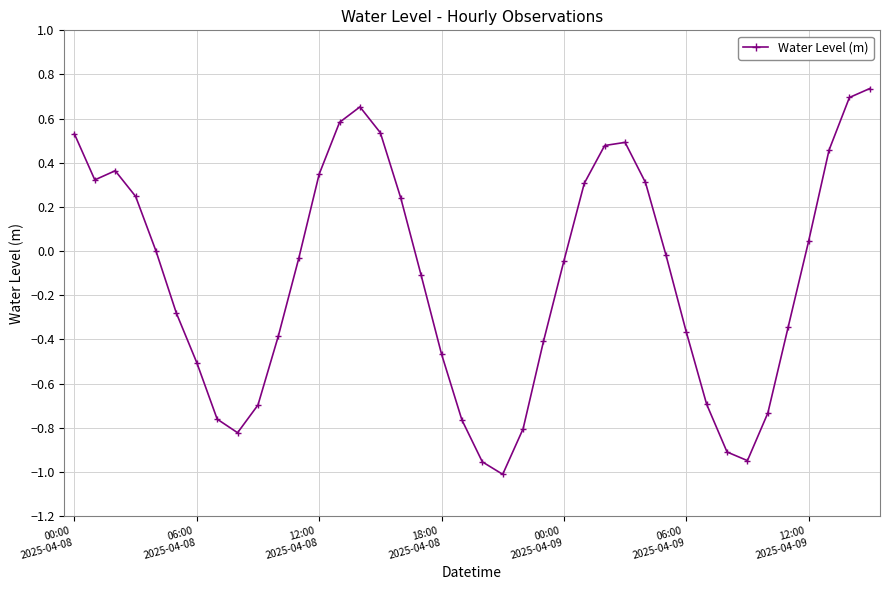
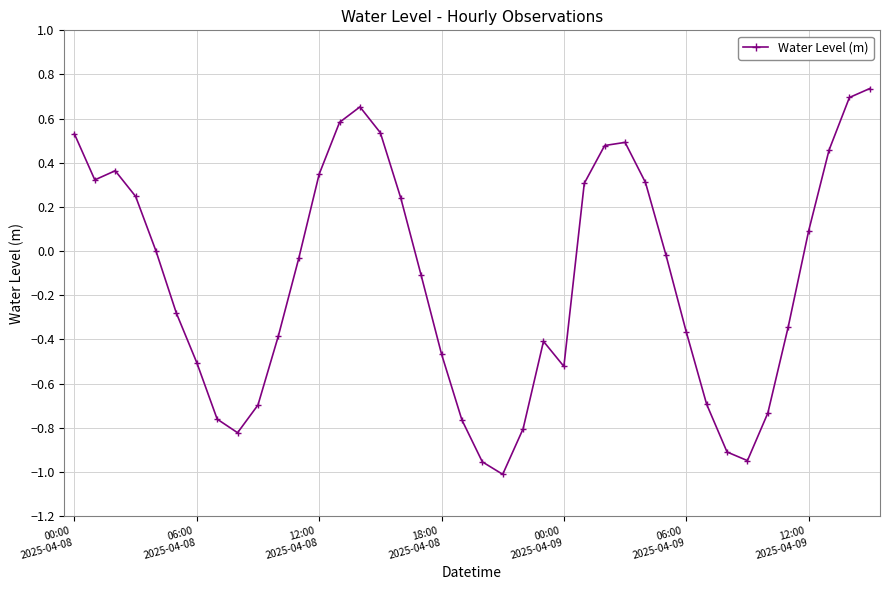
  {
    "00:00 2025-04-08": 0.53,
    "06:00 2025-04-08": -0.51,
    "12:00 2025-04-08": 0.35,
    "18:00 2025-04-08": -0.47,
-   "00:00 2025-04-09": -0.04,
+   "00:00 2025-04-09": -0.52,
    "06:00 2025-04-09": -0.37,
-   "12:00 2025-04-09": 0.04
+   "12:00 2025-04-09": 0.09
  }
